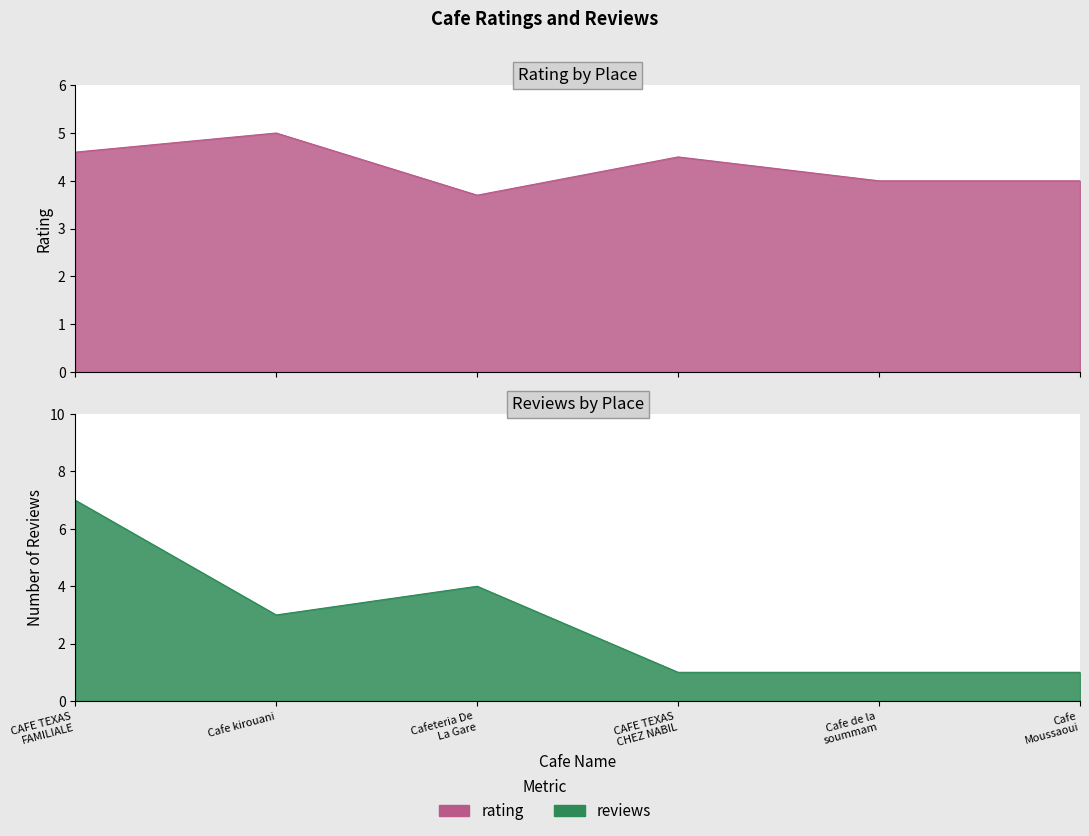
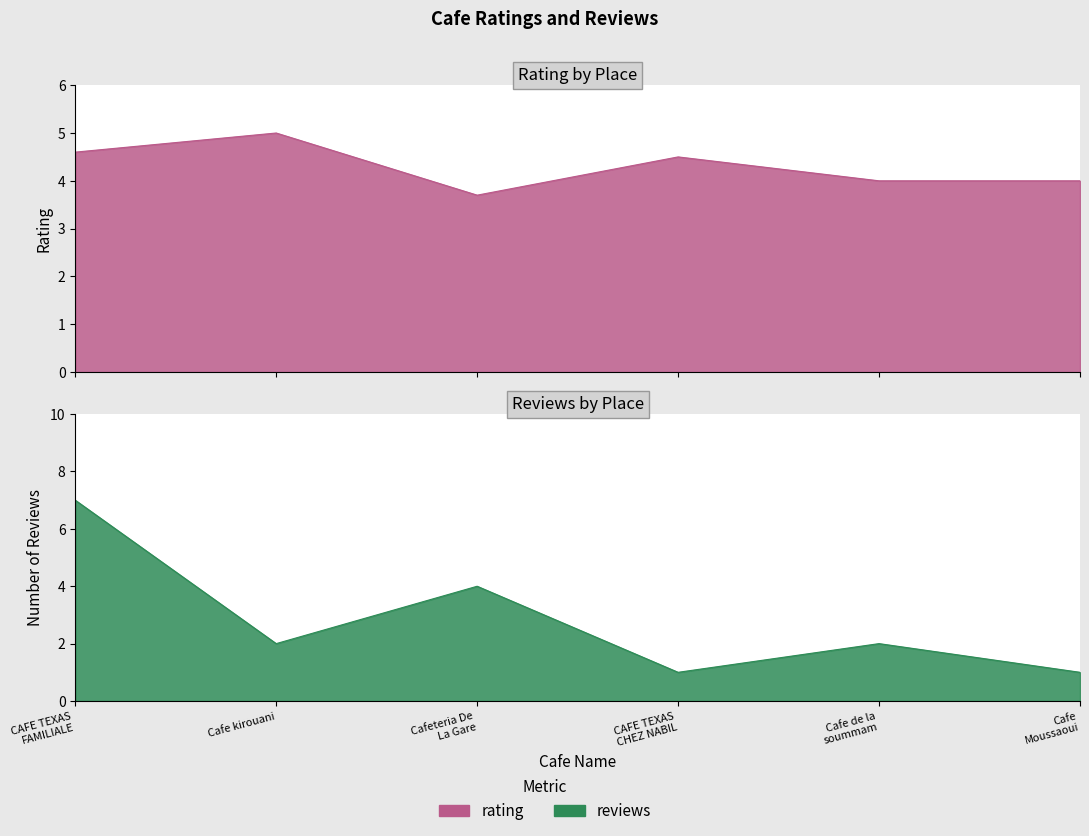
  {
    "Reviews by Place": {
      "CAFE TEXAS FAMILIALE": 7,
-     "Cafe kirouani": 3,
+     "Cafe kirouani": 2,
      "Cafeteria De La Gare": 4,
      "CAFE TEXAS CHEZ NABIL": 1,
-     "Cafe de la soummam": 1,
+     "Cafe de la soummam": 2,
      "Cafe Moussaoui": 1
    }
  }
